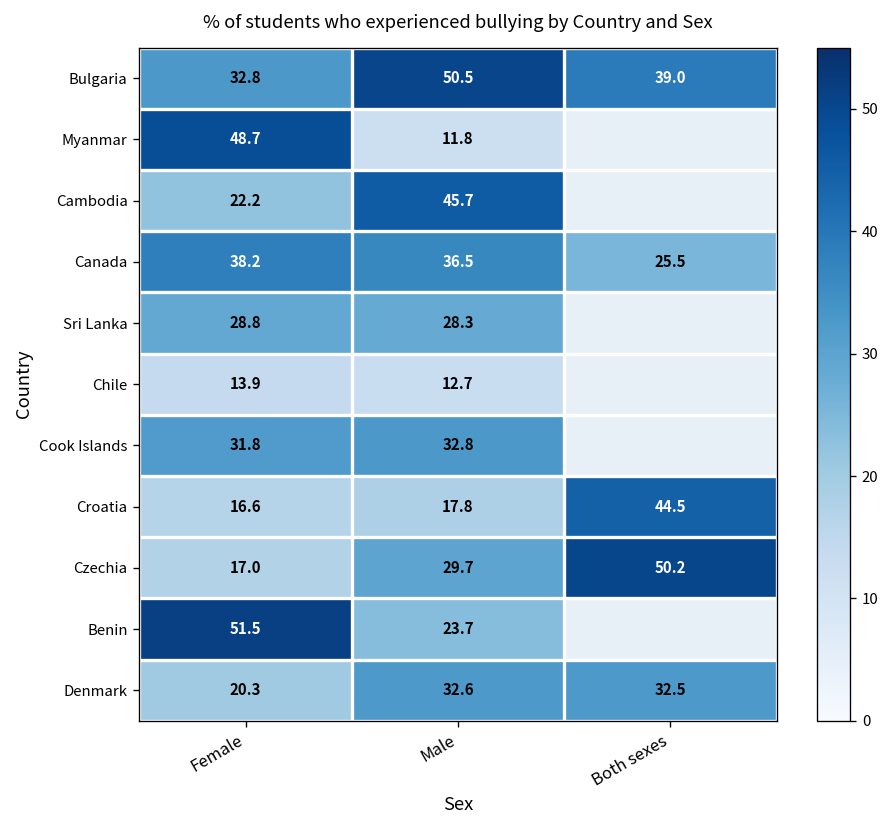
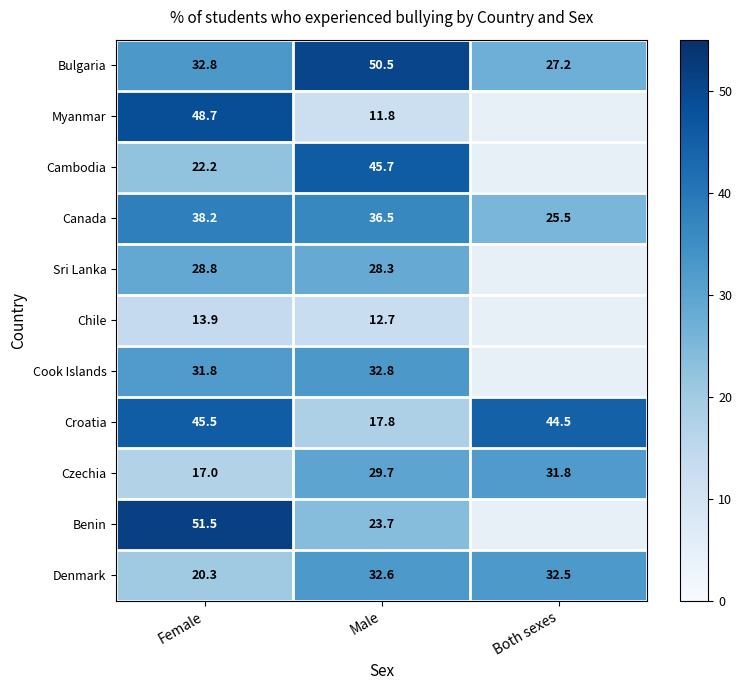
  {
    "Bulgaria": {
      "Female": 32.8,
      "Male": 50.5,
-     "Both sexes": 39.0
+     "Both sexes": 27.2
    },
    "Myanmar": {
      "Female": 48.7,
      "Male": 11.8
    },
    "Cambodia": {
      "Female": 22.2,
      "Male": 45.7
    },
    "Canada": {
      "Female": 38.2,
      "Male": 36.5,
      "Both sexes": 25.5
    },
    "Sri Lanka": {
      "Female": 28.8,
      "Male": 28.3
    },
    "Chile": {
      "Female": 13.9,
      "Male": 12.7
    },
    "Cook Islands": {
      "Female": 31.8,
      "Male": 32.8
    },
    "Croatia": {
-     "Female": 16.6,
+     "Female": 45.5,
      "Male": 17.8,
      "Both sexes": 44.5
    },
    "Czechia": {
      "Female": 17.0,
      "Male": 29.7,
-     "Both sexes": 50.2
+     "Both sexes": 31.8
    },
    "Benin": {
      "Female": 51.5,
      "Male": 23.7
    },
    "Denmark": {
      "Female": 20.3,
      "Male": 32.6,
      "Both sexes": 32.5
    }
  }
